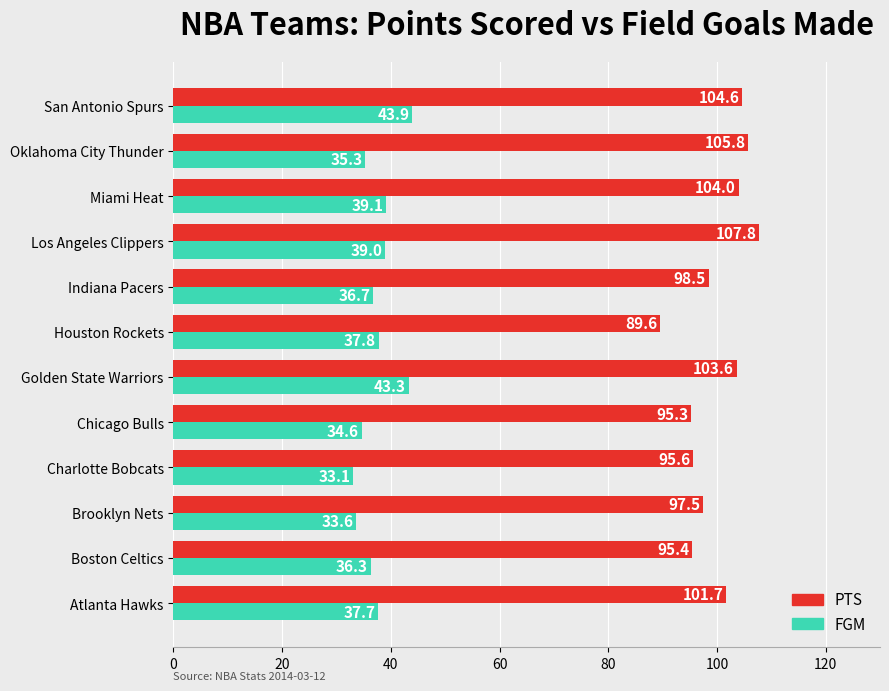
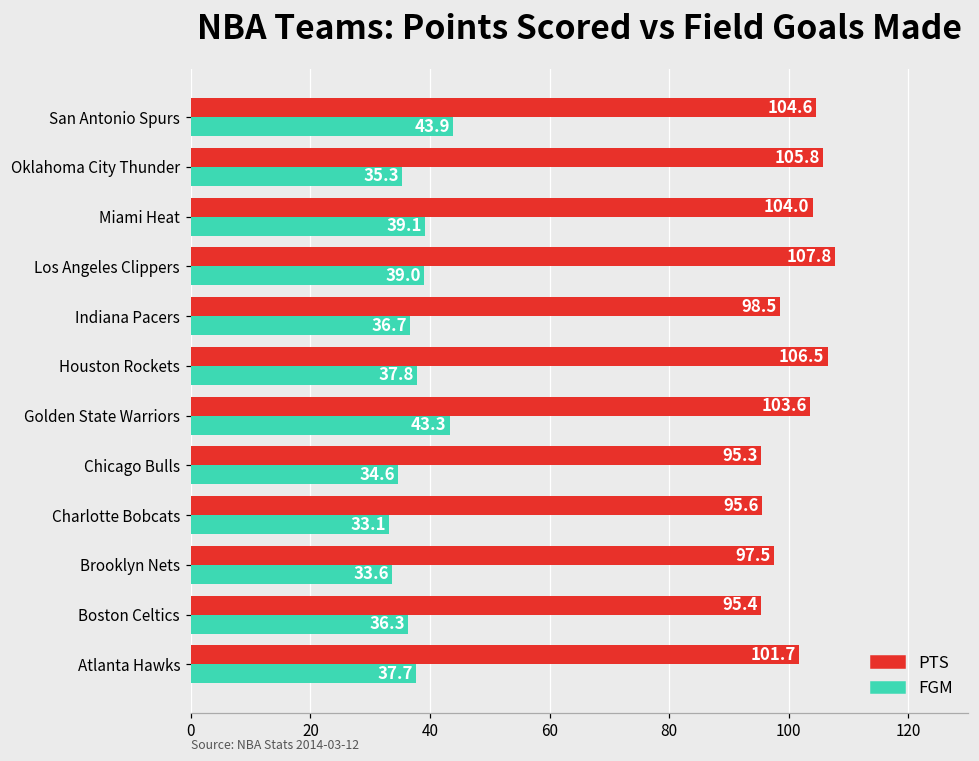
  {
    "PTS": {
      "San Antonio Spurs": 104.6,
      "Oklahoma City Thunder": 105.8,
      "Miami Heat": 104.0,
      "Los Angeles Clippers": 107.8,
      "Indiana Pacers": 98.5,
-     "Houston Rockets": 89.6,
+     "Houston Rockets": 106.5,
      "Golden State Warriors": 103.6,
      "Chicago Bulls": 95.3,
      "Charlotte Bobcats": 95.6,
      "Brooklyn Nets": 97.5,
      "Boston Celtics": 95.4,
      "Atlanta Hawks": 101.7
    },
    "FGM": {
      "San Antonio Spurs": 43.9,
      "Oklahoma City Thunder": 35.3,
      "Miami Heat": 39.1,
      "Los Angeles Clippers": 39.0,
      "Indiana Pacers": 36.7,
      "Houston Rockets": 37.8,
      "Golden State Warriors": 43.3,
      "Chicago Bulls": 34.6,
      "Charlotte Bobcats": 33.1,
      "Brooklyn Nets": 33.6,
      "Boston Celtics": 36.3,
      "Atlanta Hawks": 37.7
    }
  }
